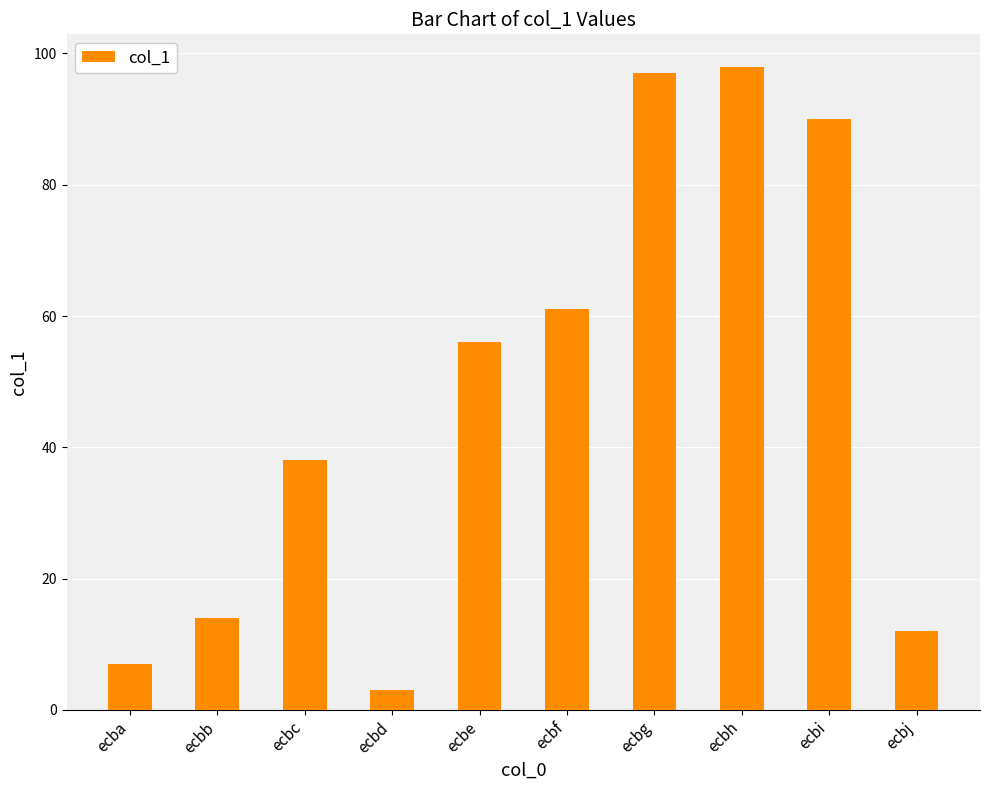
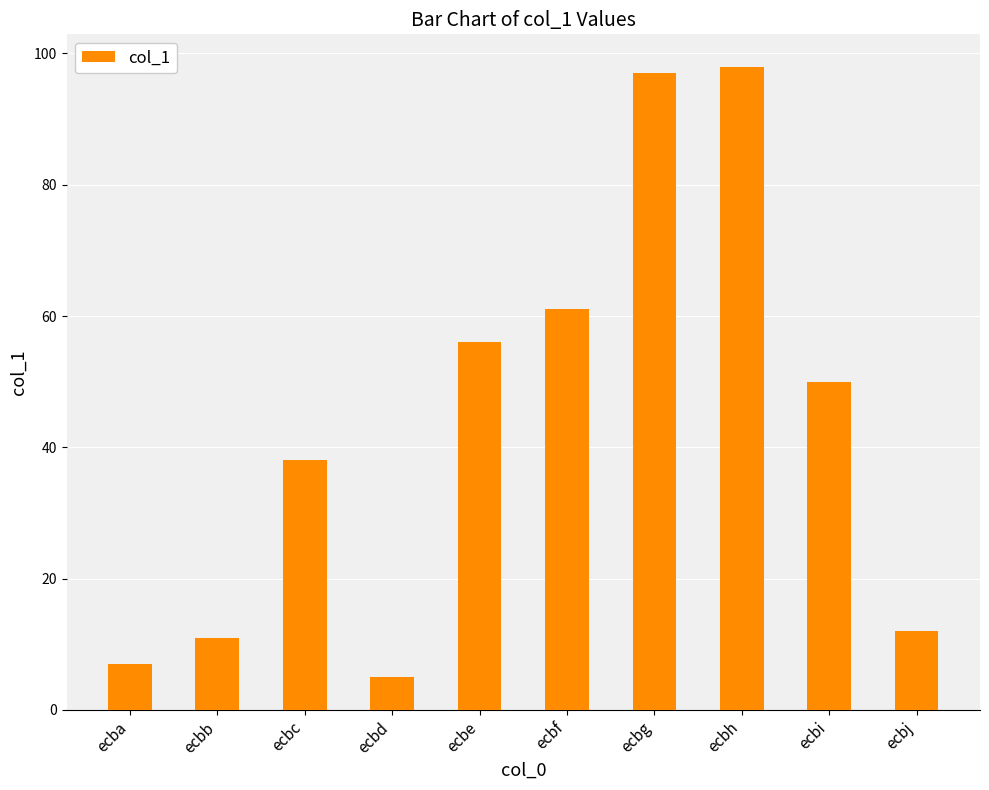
  {
    "ecba": 7,
-   "ecbb": 14,
+   "ecbb": 11,
    "ecbc": 38,
-   "ecbd": 3,
+   "ecbd": 5,
    "ecbe": 56,
    "ecbf": 61,
    "ecbg": 97,
    "ecbh": 98,
-   "ecbi": 90,
+   "ecbi": 50,
    "ecbj": 12
  }
